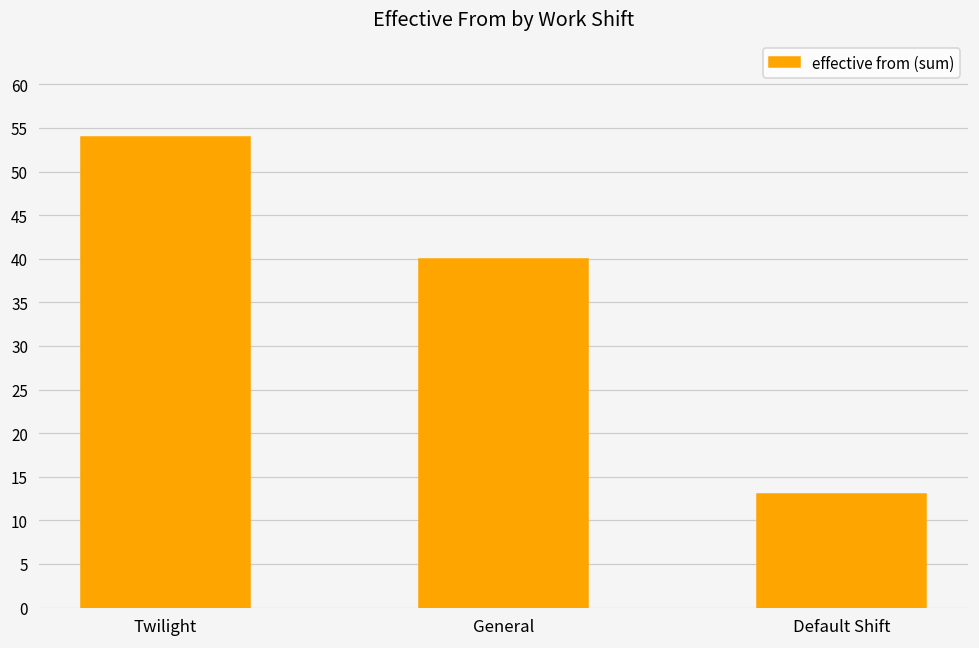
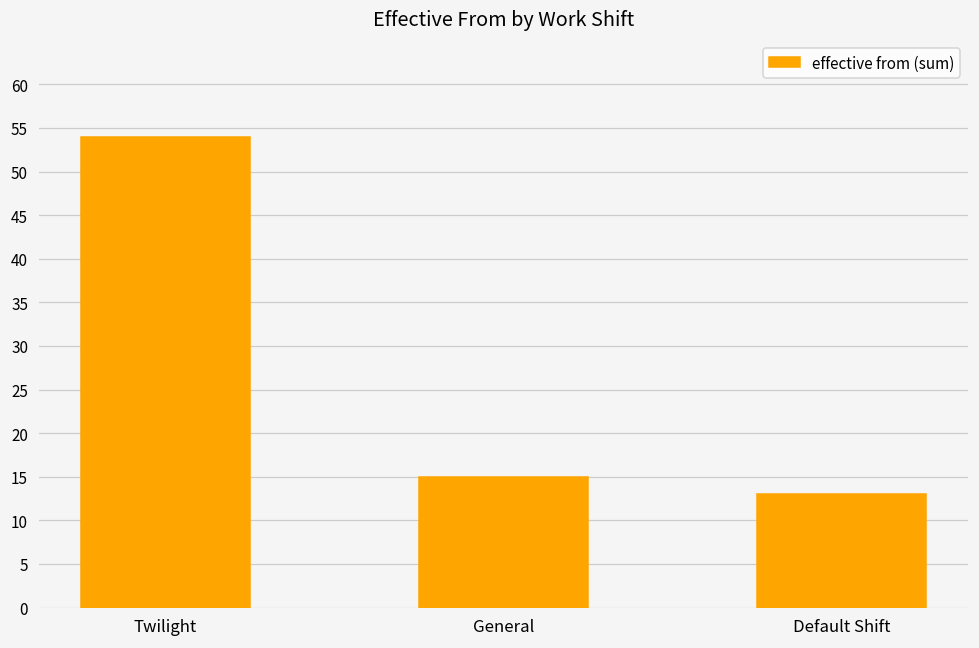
  {
    "Twilight": 54,
-   "General": 40,
+   "General": 15,
    "Default Shift": 13
  }
